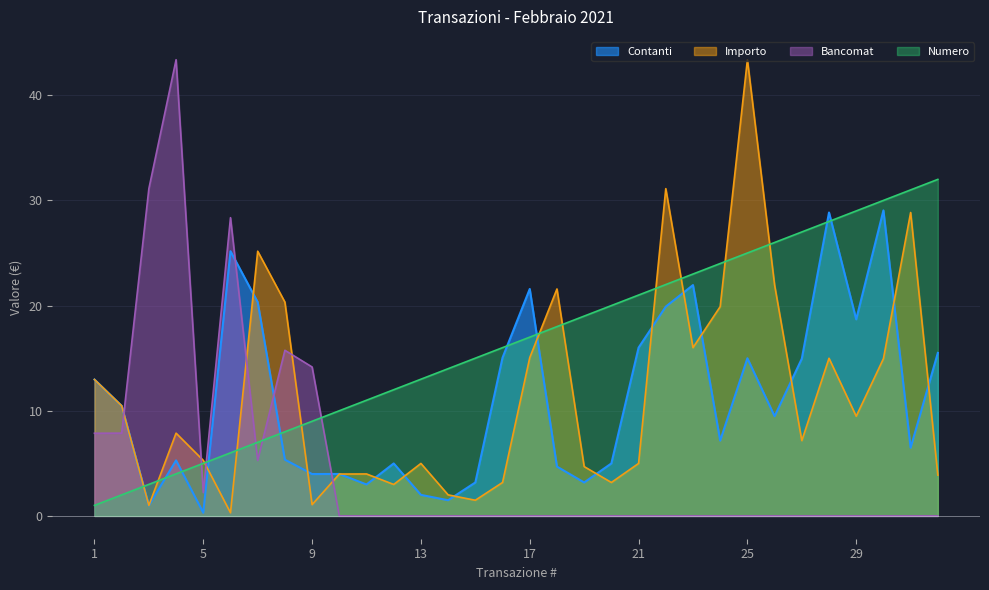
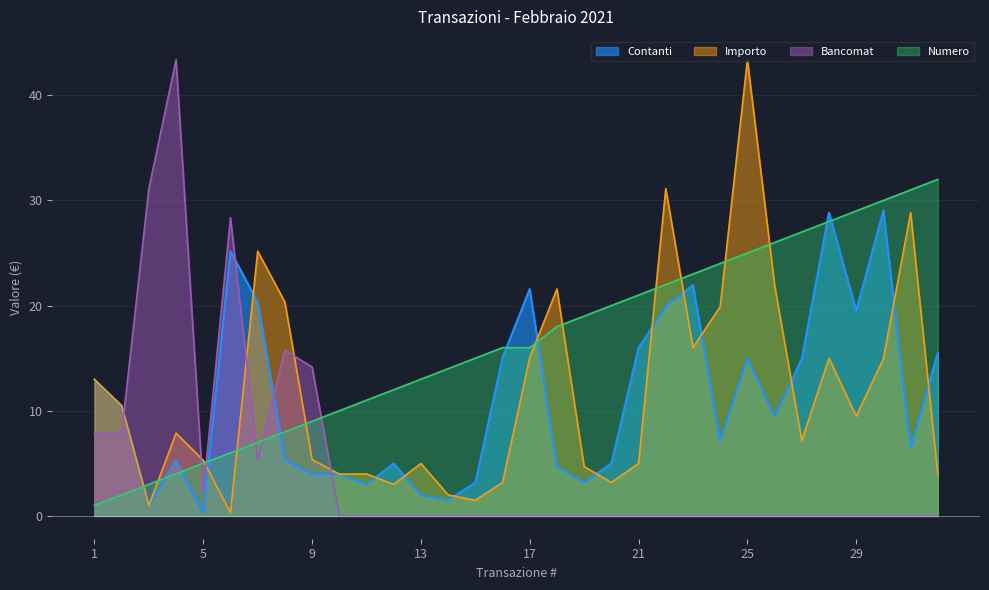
  {
    "Contanti": {
      "5": 0.3,
      "9": 4.0,
      "13": 2.0,
      "17": 21.6,
      "21": 16.0,
      "25": 15.0,
-     "29": 18.7
+     "29": 19.5
    },
    "Importo": {
      "5": 5.3,
-     "9": 1.1,
+     "9": 5.4,
      "13": 5.0,
      "17": 15.1,
      "21": 5.0,
      "29": 9.5
    },
    "Bancomat": {
      "1": 7.9,
      "5": 2.2,
      "9": 14.2,
      "13": 0.0,
      "17": 0.0,
      "21": 0.0,
      "25": 0.0,
      "29": 0.0
    },
    "Numero": {
      "1": 1,
      "5": 5,
      "9": 9,
      "13": 13,
-     "17": 17,
+     "17": 16,
      "21": 21,
      "25": 25,
      "29": 29
    }
  }
